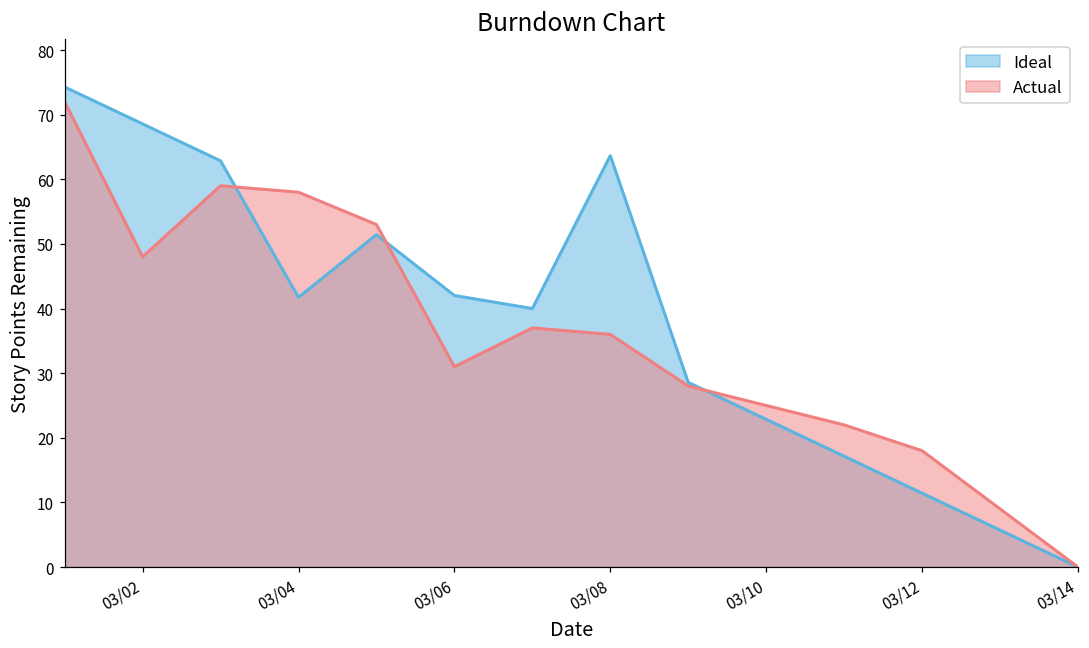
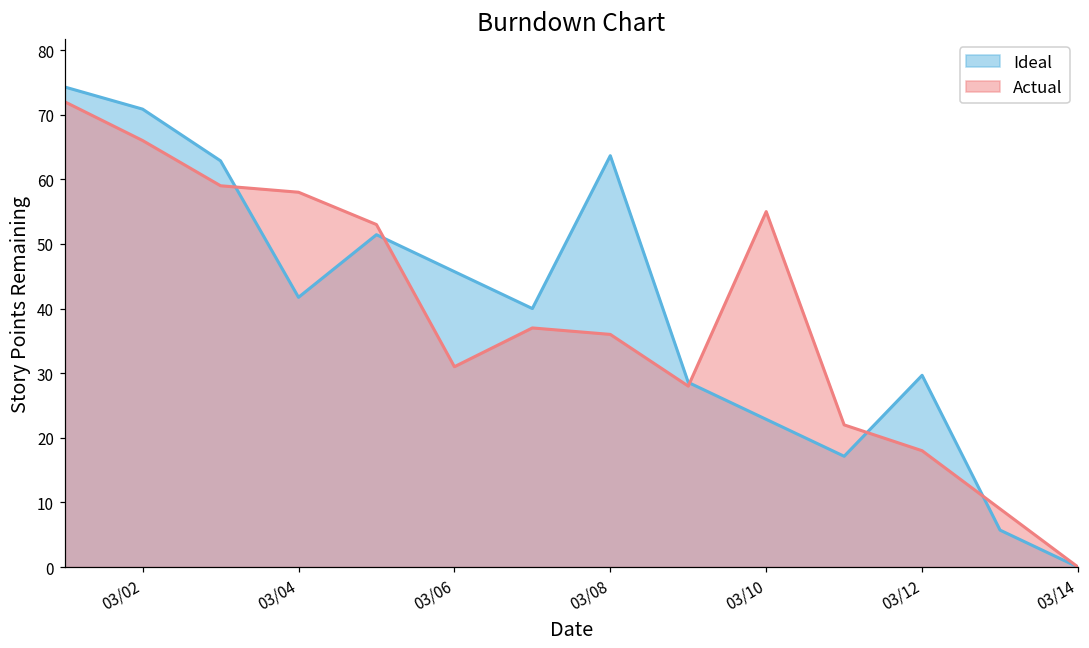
  {
    "Ideal": {
-     "03/02": 69,
+     "03/02": 71,
      "03/04": 42,
-     "03/06": 42,
+     "03/06": 46,
      "03/08": 64,
      "03/10": 23,
-     "03/12": 11
+     "03/12": 30
    },
    "Actual": {
-     "03/02": 48,
+     "03/02": 66,
      "03/04": 58,
      "03/06": 31,
      "03/08": 36,
-     "03/10": 25,
+     "03/10": 55,
      "03/12": 18
    }
  }
